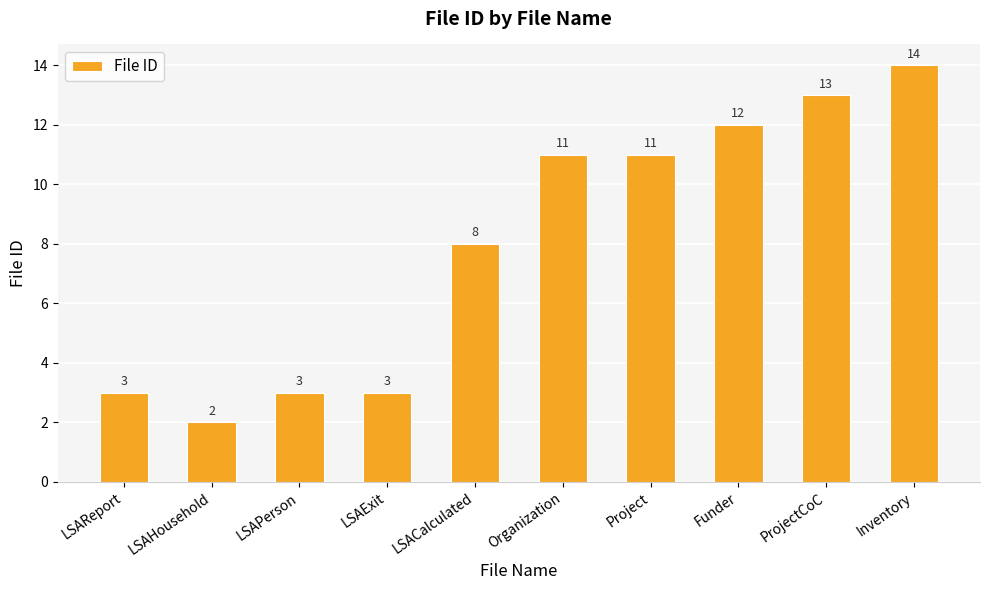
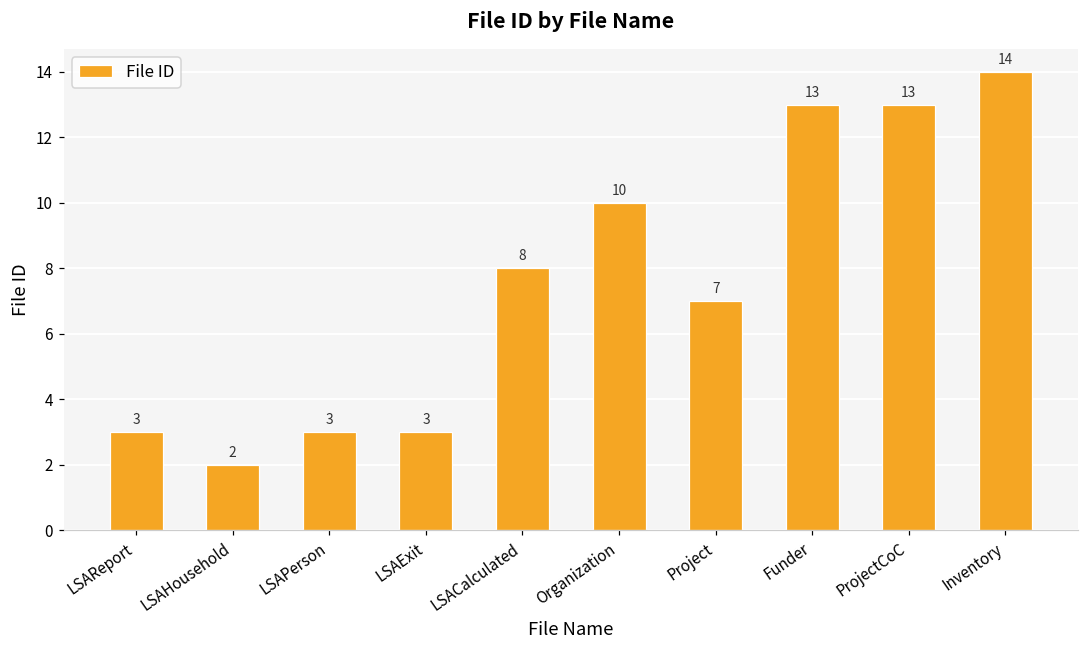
  {
    "LSAReport": 3,
    "LSAHousehold": 2,
    "LSAPerson": 3,
    "LSAExit": 3,
    "LSACalculated": 8,
-   "Organization": 11,
-   "Project": 11,
-   "Funder": 12,
+   "Organization": 10,
+   "Project": 7,
+   "Funder": 13,
    "ProjectCoC": 13,
    "Inventory": 14
  }
